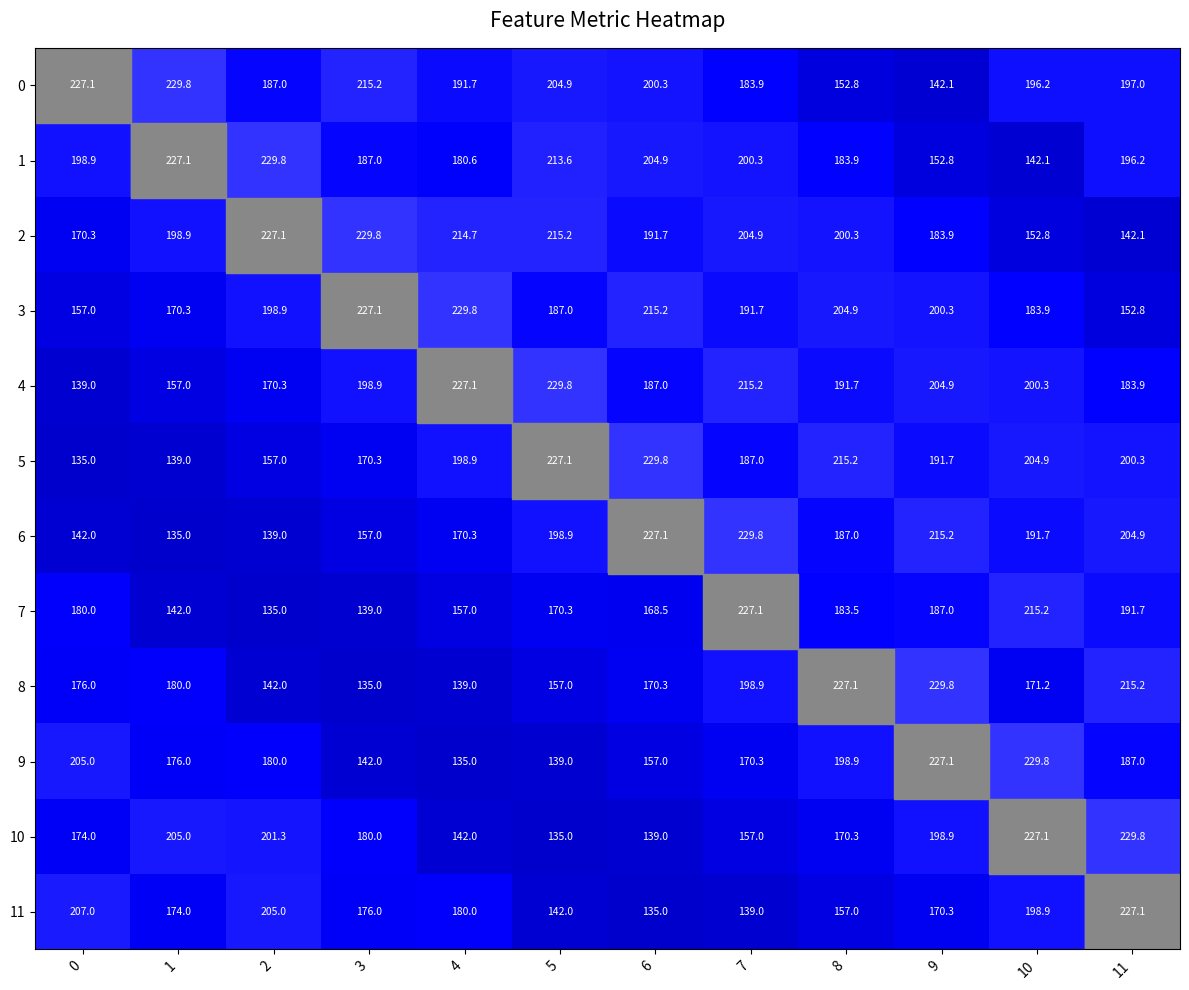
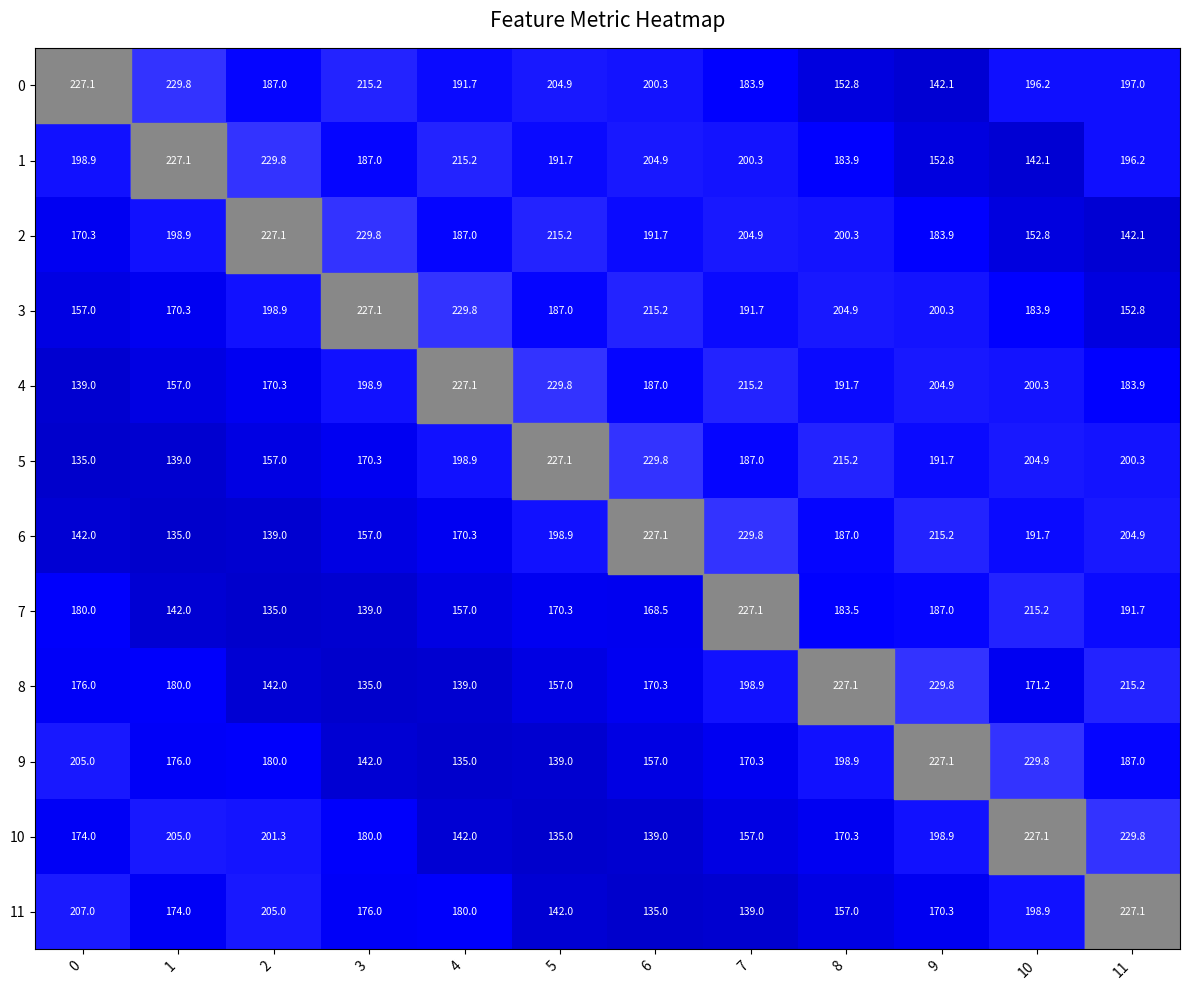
  {
    "0": {
      "1": 229.8,
      "2": 187.0,
      "3": 215.2,
      "4": 191.7,
      "5": 204.9,
      "6": 200.3,
      "7": 183.9,
      "8": 152.8,
      "9": 142.1,
      "10": 196.2,
      "11": 197.0
    },
    "1": {
      "0": 198.9,
      "2": 229.8,
      "3": 187.0,
-     "4": 180.6,
-     "5": 213.6,
+     "4": 215.2,
+     "5": 191.7,
      "6": 204.9,
      "7": 200.3,
      "8": 183.9,
      "9": 152.8,
      "10": 142.1,
      "11": 196.2
    },
    "2": {
      "0": 170.3,
      "1": 198.9,
      "3": 229.8,
-     "4": 214.7,
+     "4": 187.0,
      "5": 215.2,
      "6": 191.7,
      "7": 204.9,
      "8": 200.3,
      "9": 183.9,
      "10": 152.8,
      "11": 142.1
    },
    "3": {
      "0": 157.0,
      "1": 170.3,
      "2": 198.9,
      "4": 229.8,
      "5": 187.0,
      "6": 215.2,
      "7": 191.7,
      "8": 204.9,
      "9": 200.3,
      "10": 183.9,
      "11": 152.8
    },
    "4": {
      "0": 139.0,
      "1": 157.0,
      "2": 170.3,
      "3": 198.9,
      "5": 229.8,
      "6": 187.0,
      "7": 215.2,
      "8": 191.7,
      "9": 204.9,
      "10": 200.3,
      "11": 183.9
    },
    "5": {
      "0": 135.0,
      "1": 139.0,
      "2": 157.0,
      "3": 170.3,
      "4": 198.9,
      "6": 229.8,
      "7": 187.0,
      "8": 215.2,
      "9": 191.7,
      "10": 204.9,
      "11": 200.3
    },
    "6": {
      "0": 142.0,
      "1": 135.0,
      "2": 139.0,
      "3": 157.0,
      "4": 170.3,
      "5": 198.9,
      "7": 229.8,
      "8": 187.0,
      "9": 215.2,
      "10": 191.7,
      "11": 204.9
    },
    "7": {
      "0": 180.0,
      "1": 142.0,
      "2": 135.0,
      "3": 139.0,
      "4": 157.0,
      "5": 170.3,
      "6": 168.5,
      "8": 183.5,
      "9": 187.0,
      "10": 215.2,
      "11": 191.7
    },
    "8": {
      "0": 176.0,
      "1": 180.0,
      "2": 142.0,
      "3": 135.0,
      "4": 139.0,
      "5": 157.0,
      "6": 170.3,
      "7": 198.9,
      "9": 229.8,
      "10": 171.2,
      "11": 215.2
    },
    "9": {
      "0": 205.0,
      "1": 176.0,
      "2": 180.0,
      "3": 142.0,
      "4": 135.0,
      "5": 139.0,
      "6": 157.0,
      "7": 170.3,
      "8": 198.9,
      "10": 229.8,
      "11": 187.0
    },
    "10": {
      "0": 174.0,
      "1": 205.0,
      "2": 201.3,
      "3": 180.0,
      "4": 142.0,
      "5": 135.0,
      "6": 139.0,
      "7": 157.0,
      "8": 170.3,
      "9": 198.9,
      "11": 229.8
    },
    "11": {
      "0": 207.0,
      "1": 174.0,
      "2": 205.0,
      "3": 176.0,
      "4": 180.0,
      "5": 142.0,
      "6": 135.0,
      "7": 139.0,
      "8": 157.0,
      "9": 170.3,
      "10": 198.9
    }
  }
